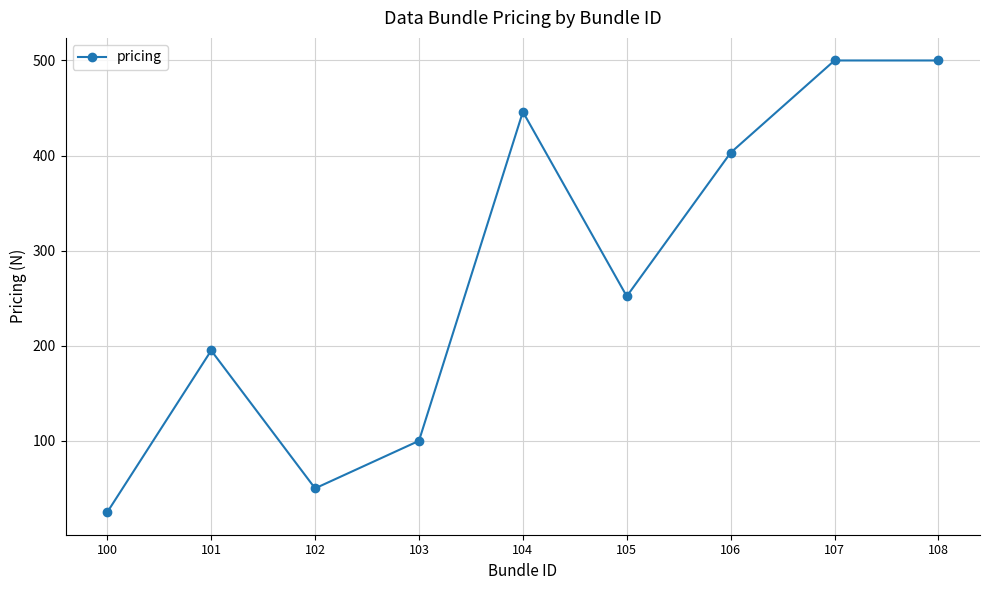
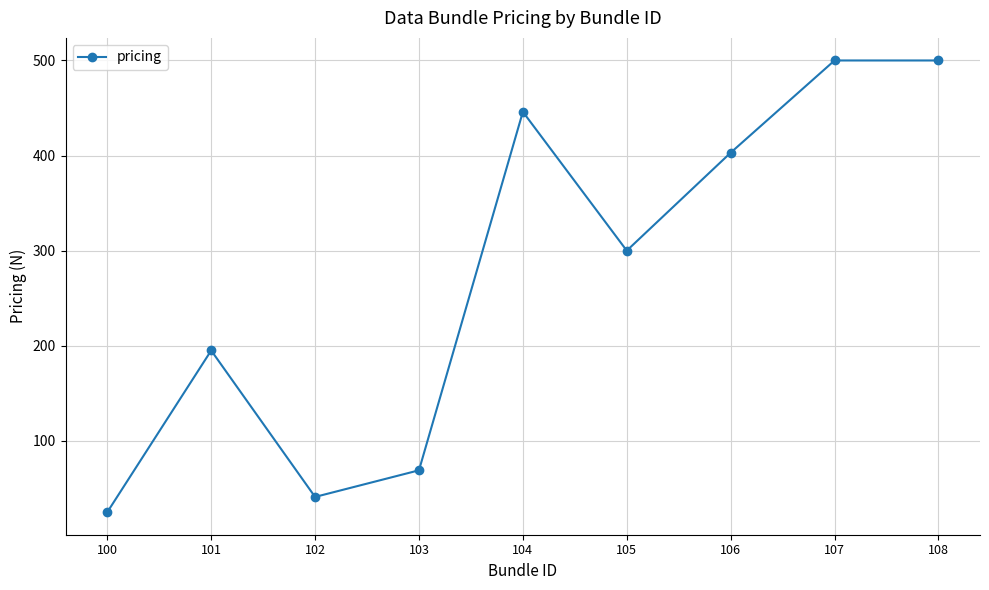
  {
    "100": 30,
    "101": 200,
-   "102": 50,
-   "103": 100,
+   "102": 40,
+   "103": 70,
    "104": 450,
-   "105": 250,
+   "105": 300,
    "106": 400,
    "107": 500,
    "108": 500
  }
